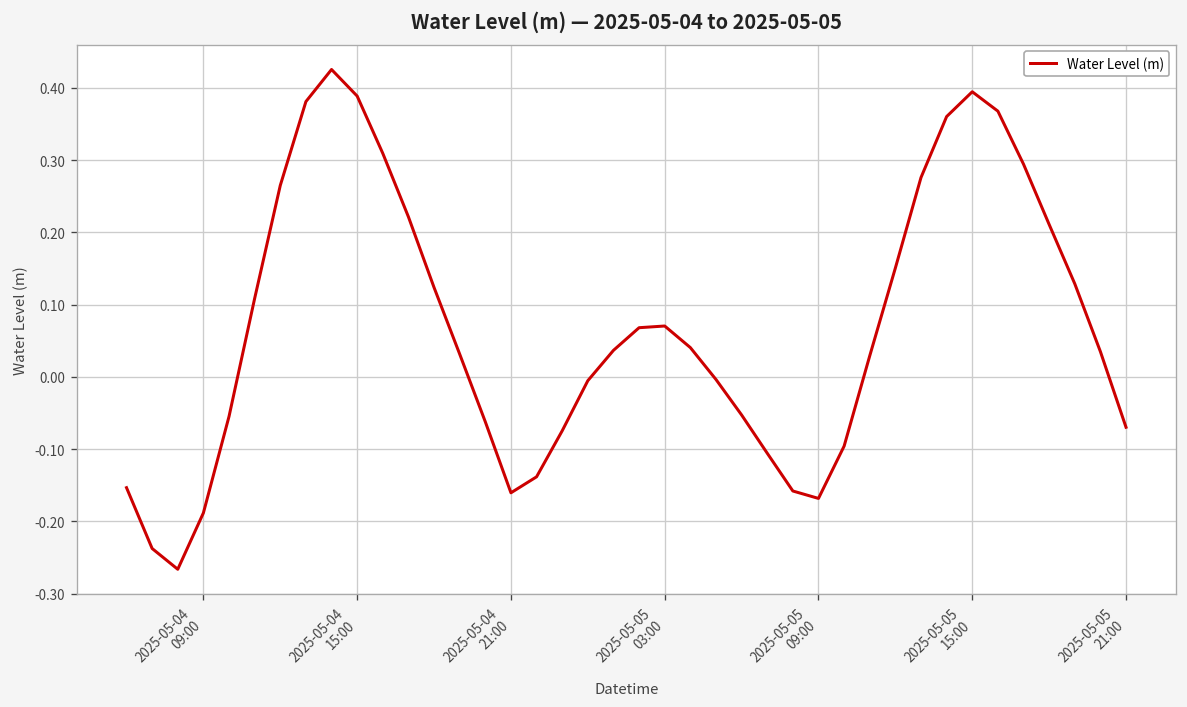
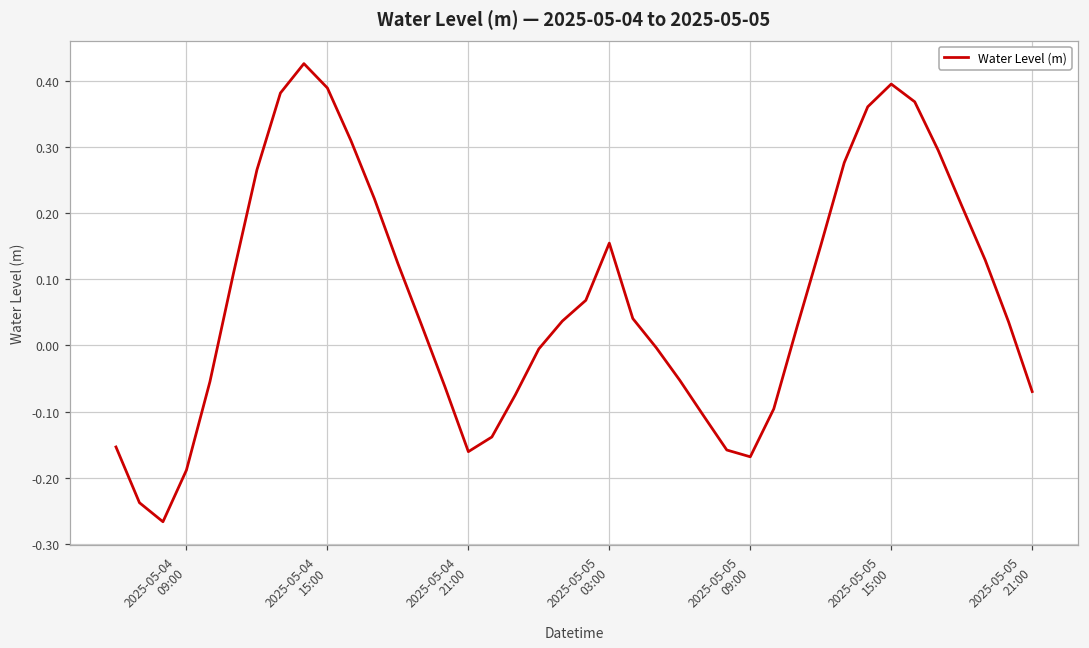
  {
    "2025-05-04 09:00": -0.19,
    "2025-05-04 15:00": 0.39,
    "2025-05-04 21:00": -0.16,
-   "2025-05-05 03:00": 0.07,
+   "2025-05-05 03:00": 0.15,
    "2025-05-05 09:00": -0.17,
    "2025-05-05 15:00": 0.39,
    "2025-05-05 21:00": -0.07
  }
